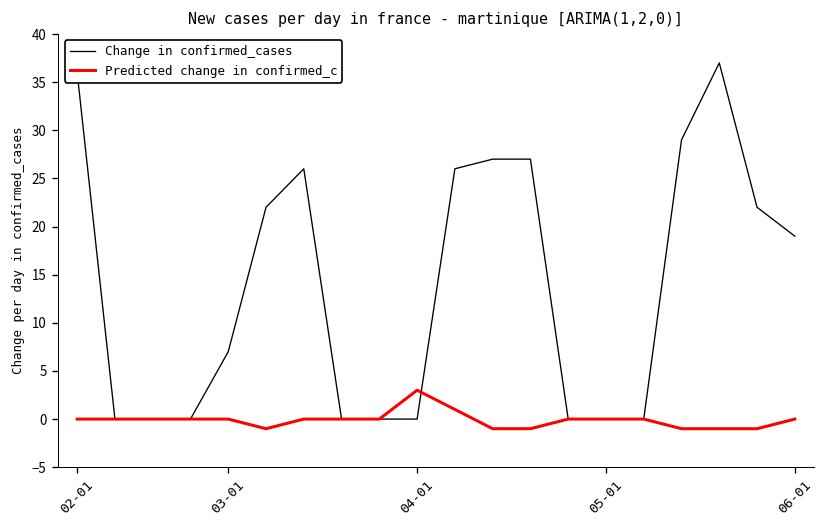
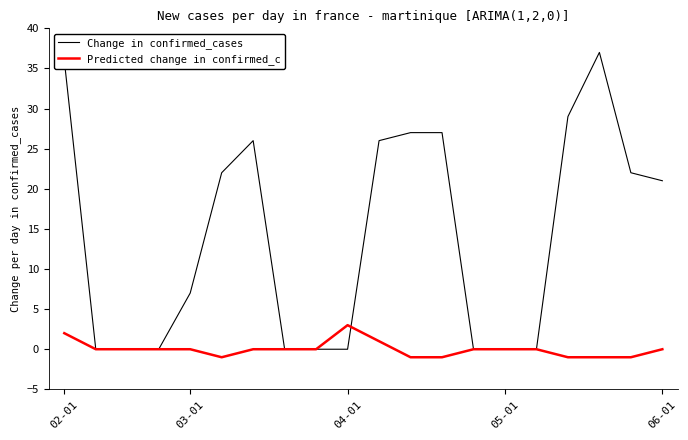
  {
    "Change in confirmed_cases": {
      "03-01": 7,
      "04-01": 0,
-     "06-01": 19
+     "06-01": 21
    },
    "Predicted change in confirmed_c": {
-     "02-01": 0,
+     "02-01": 2,
      "03-01": 0,
      "04-01": 3,
      "06-01": 0
    }
  }
